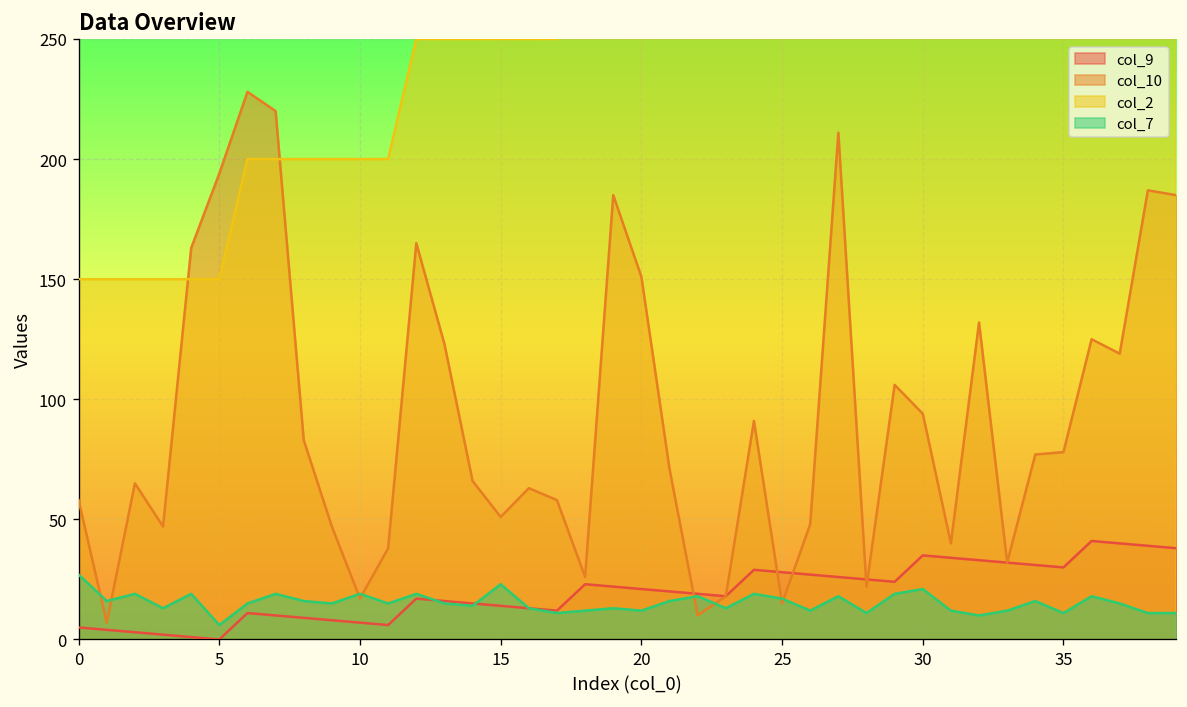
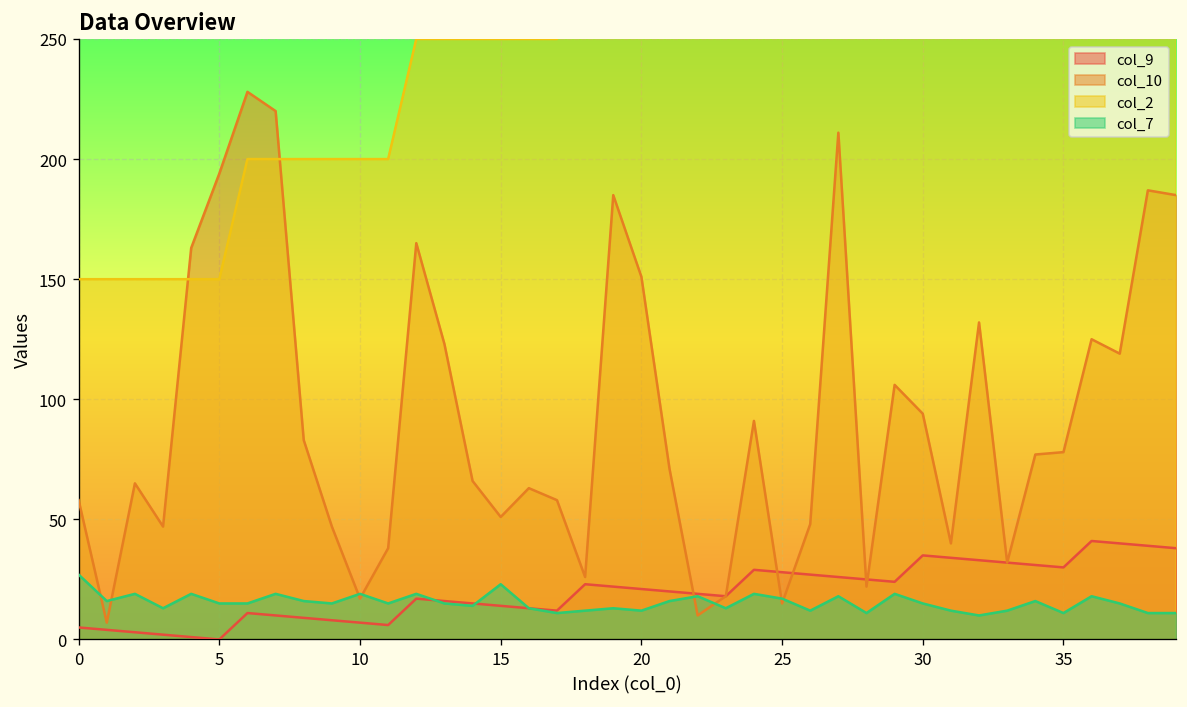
  {
    "col_7": {
      "0": 27,
-     "5": 6,
+     "5": 15,
      "10": 19,
      "15": 23,
      "20": 12,
      "25": 17,
-     "30": 21,
+     "30": 15,
      "35": 11
    }
  }
